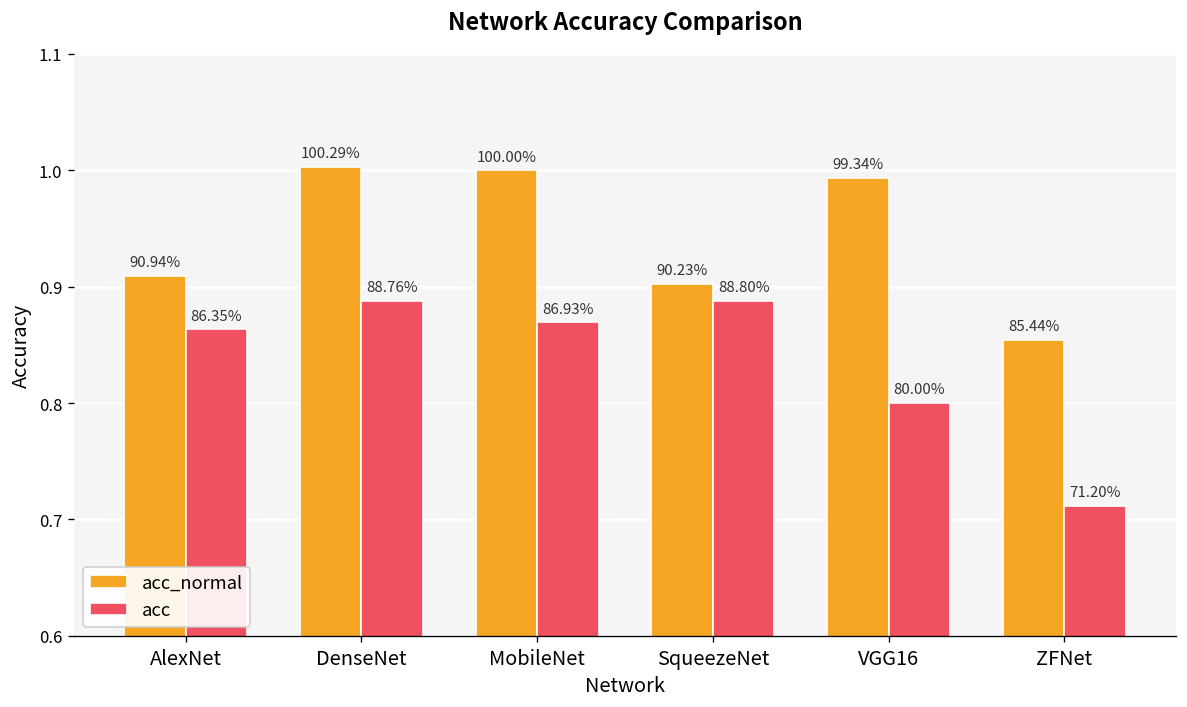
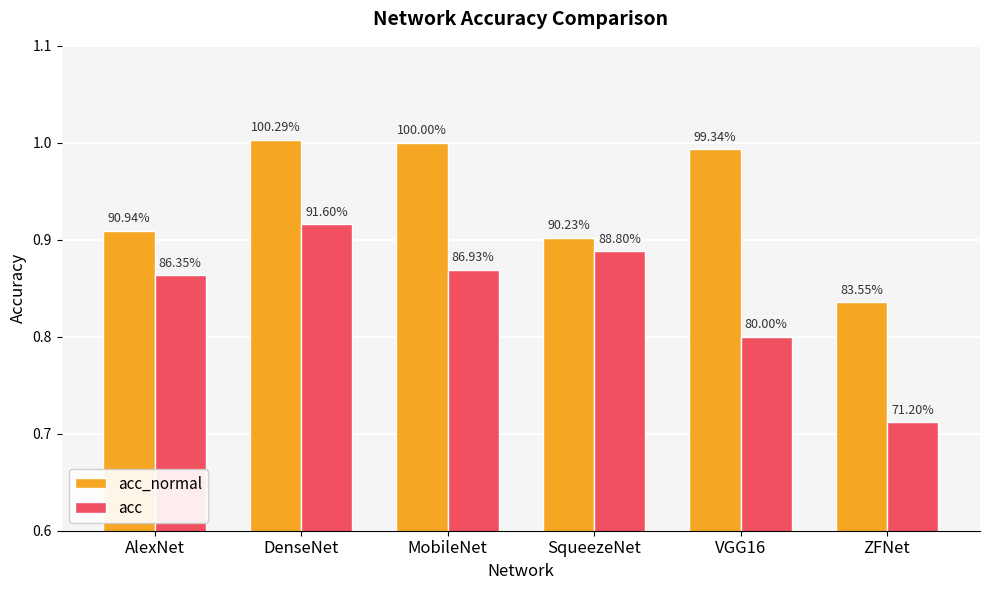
  {
    "acc_normal": {
      "AlexNet": "90.94%",
      "DenseNet": "100.29%",
      "MobileNet": "100.00%",
      "SqueezeNet": "90.23%",
      "VGG16": "99.34%",
-     "ZFNet": "85.44%"
+     "ZFNet": "83.55%"
    },
    "acc": {
      "AlexNet": "86.35%",
-     "DenseNet": "88.76%",
+     "DenseNet": "91.60%",
      "MobileNet": "86.93%",
      "SqueezeNet": "88.80%",
      "VGG16": "80.00%",
      "ZFNet": "71.20%"
    }
  }
